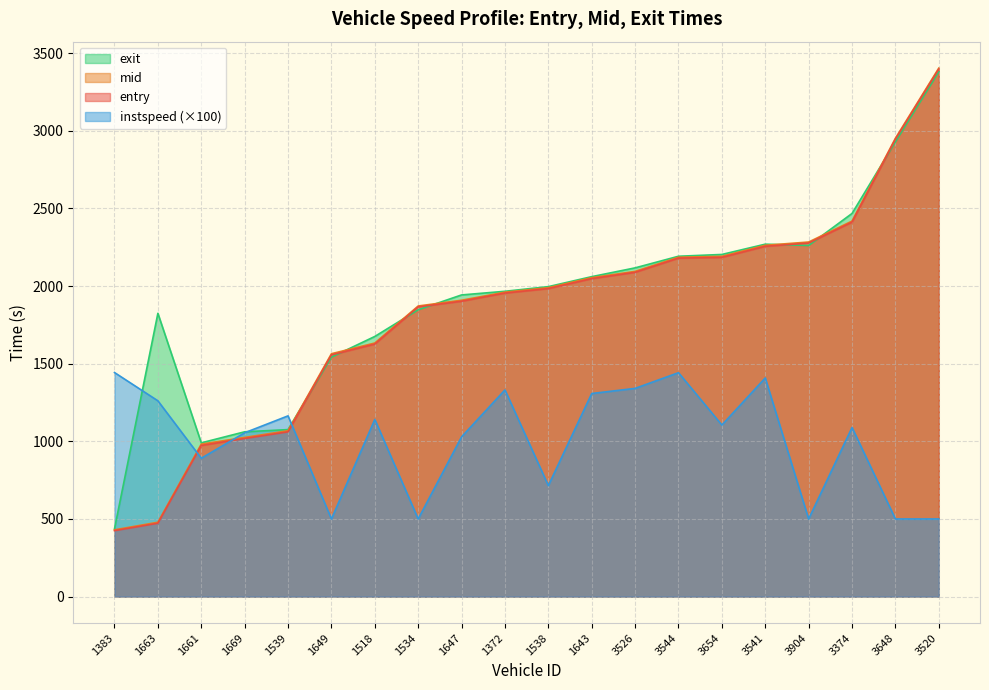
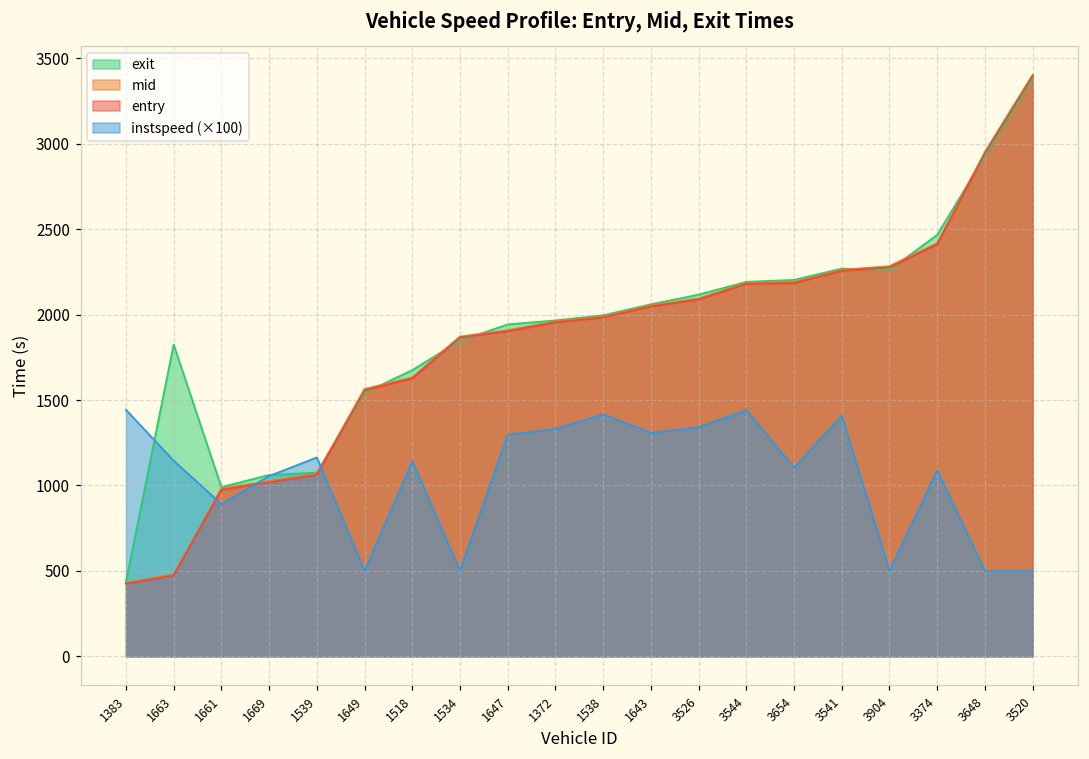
  {
    "exit": {
      "1663": 1820,
      "1518": 1680,
      "1534": 1850,
      "1647": 1940,
      "3526": 2120,
      "3374": 2470,
      "3648": 2930,
      "3520": 3380
    },
    "instspeed (×100)": {
      "1383": 1440,
-     "1663": 1260,
+     "1663": 1150,
      "1661": 890,
      "1539": 1160,
      "1649": 500,
      "1518": 1140,
      "1534": 500,
-     "1647": 1030,
+     "1647": 1300,
      "1372": 1330,
-     "1538": 720,
+     "1538": 1420,
      "1643": 1310,
      "3526": 1340,
      "3544": 1440,
      "3654": 1110,
      "3541": 1410,
      "3904": 500,
      "3374": 1090,
      "3648": 500,
      "3520": 500
    }
  }
